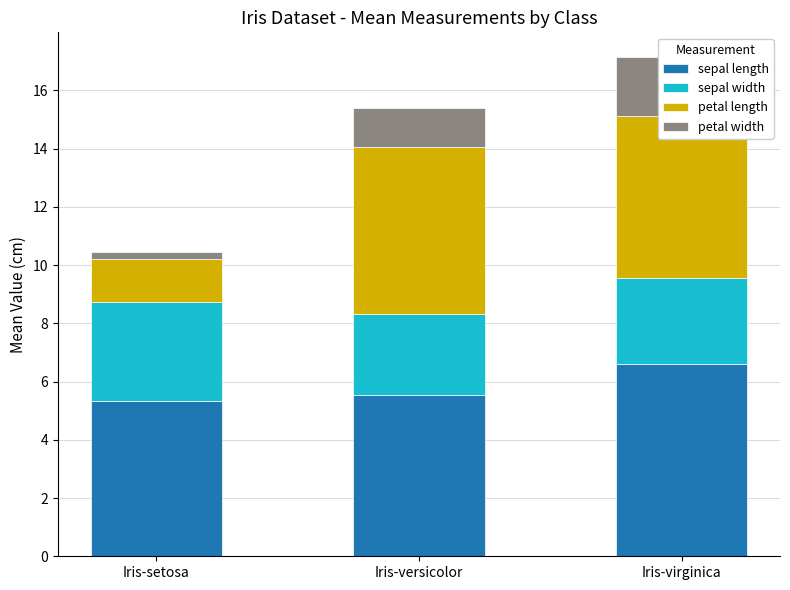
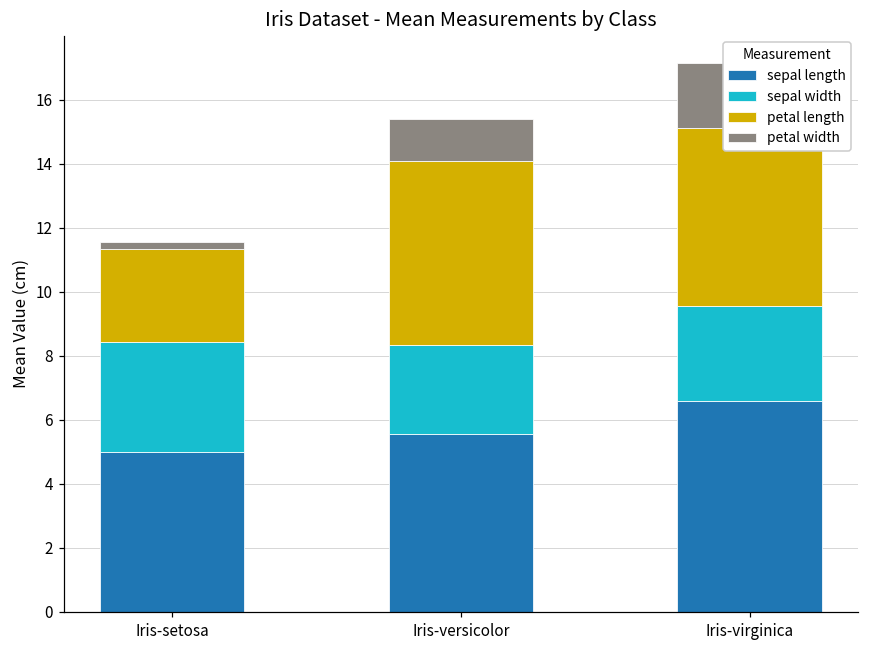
  {
    "sepal length": {
-     "Iris-setosa": 5.3,
+     "Iris-setosa": 5.0,
      "Iris-versicolor": 5.6,
      "Iris-virginica": 6.6
    },
    "sepal width": {
      "Iris-setosa": 3.4,
      "Iris-versicolor": 2.8,
      "Iris-virginica": 3.0
    },
    "petal length": {
-     "Iris-setosa": 1.5,
+     "Iris-setosa": 2.9,
      "Iris-versicolor": 5.7
    },
    "petal width": {
      "Iris-setosa": 0.2,
      "Iris-versicolor": 1.3
    }
  }
